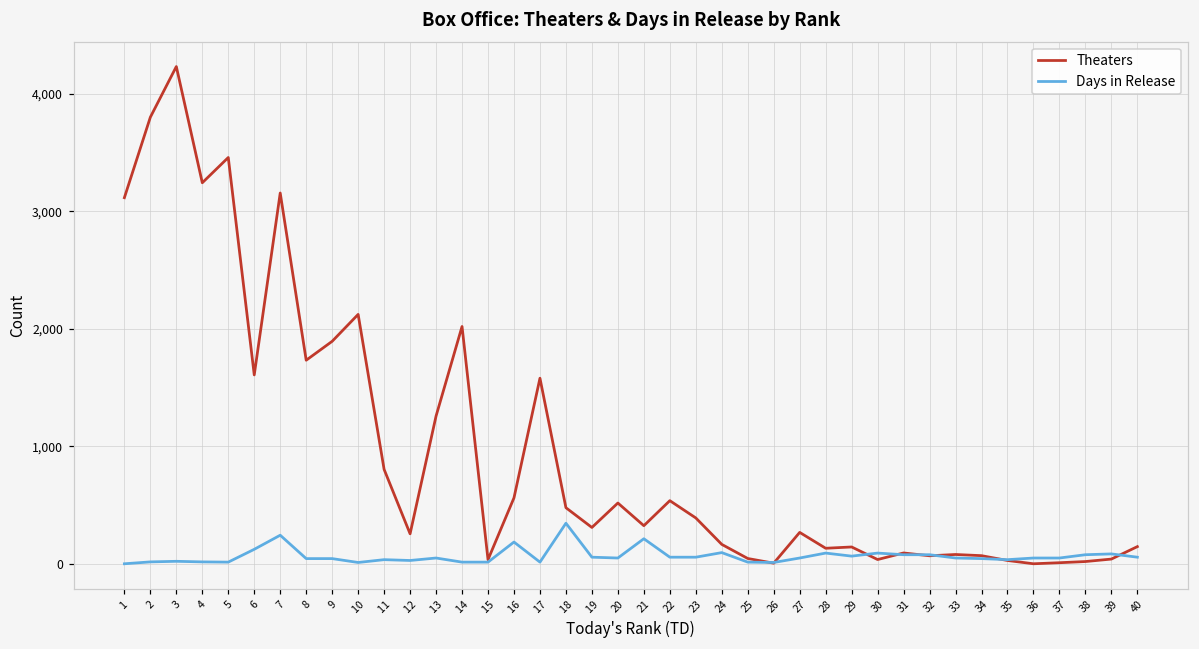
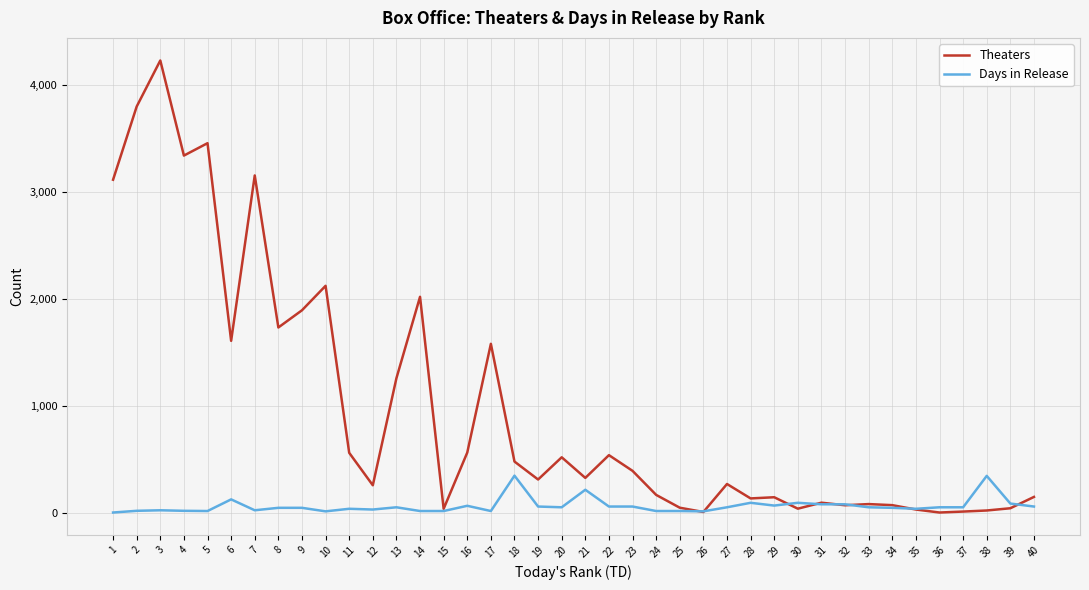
  {
    "Theaters": {
      "1": "3,120",
      "2": "3,800",
      "3": "4,230",
-     "4": "3,240",
+     "4": "3,340",
      "5": "3,460",
      "6": "1,610",
      "7": "3,160",
      "8": "1,730",
      "9": "1,890",
      "10": "2,120",
-     "11": "800",
+     "11": "560",
      "12": "260",
      "13": "1,260",
      "14": "2,020",
      "16": "560",
      "17": "1,580",
      "18": "480",
      "19": "310",
      "20": "520",
      "21": "330",
      "22": "540",
      "23": "390",
      "24": "170",
      "25": "50",
      "27": "270",
      "28": "130",
      "29": "140",
      "30": "40",
      "33": "80",
      "34": "70",
      "36": "0",
      "37": "10",
      "38": "20",
      "39": "40",
      "40": "150"
    },
    "Days in Release": {
      "1": "0",
      "2": "20",
      "3": "20",
      "4": "20",
      "5": "20",
      "6": "120",
-     "7": "240",
+     "7": "20",
      "8": "50",
      "9": "50",
      "10": "10",
      "11": "40",
      "12": "30",
      "13": "50",
      "14": "20",
-     "16": "190",
+     "16": "60",
      "17": "20",
      "18": "350",
      "19": "60",
      "20": "50",
      "21": "210",
      "22": "60",
      "23": "60",
-     "24": "100",
+     "24": "20",
      "25": "20",
      "27": "50",
      "28": "90",
      "29": "70",
      "30": "90",
      "33": "50",
      "34": "50",
      "36": "50",
      "37": "50",
-     "38": "80",
+     "38": "340",
      "39": "90",
      "40": "60"
    }
  }
